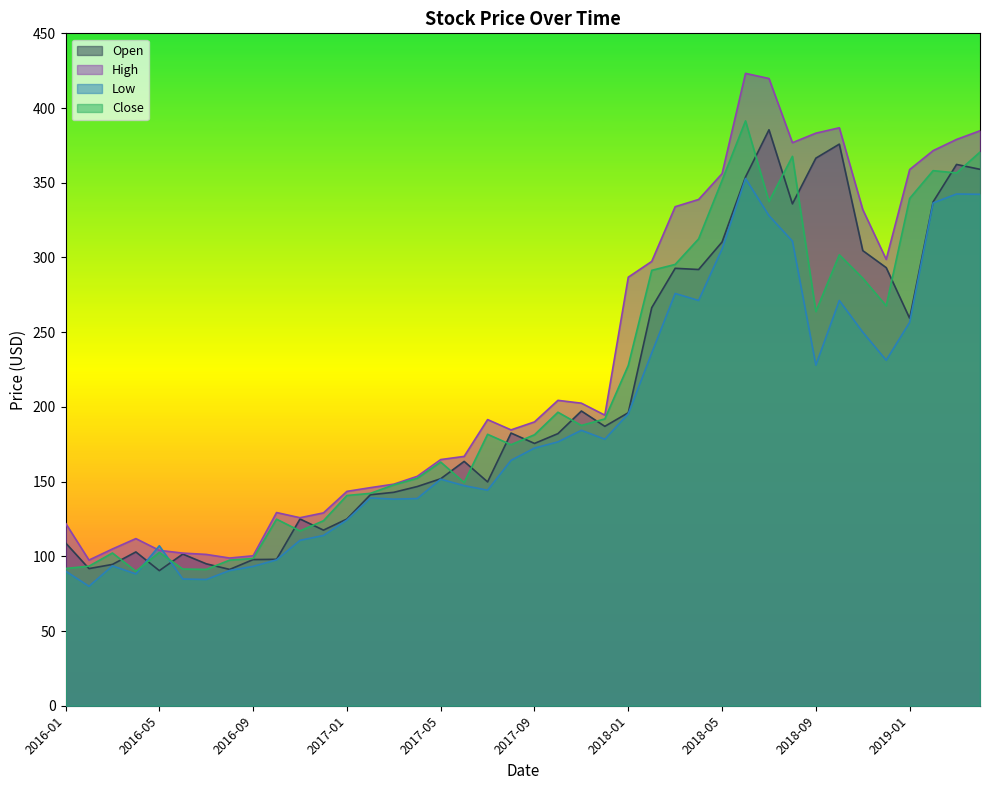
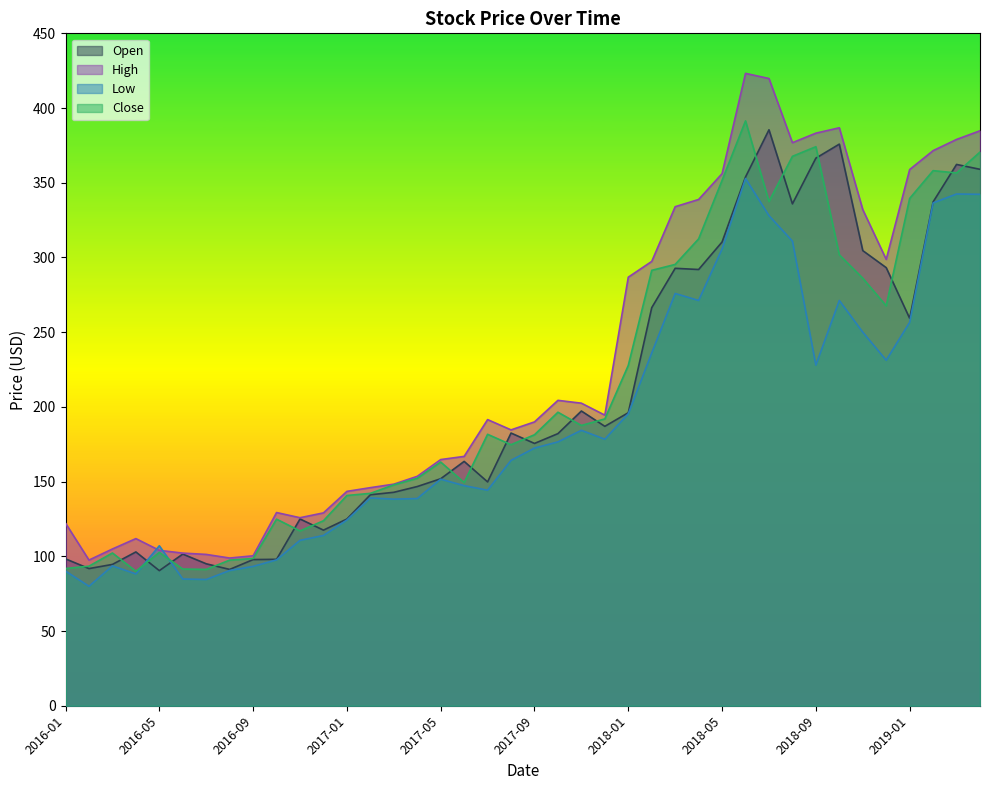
  {
    "Open": {
-     "2016-01": 109,
+     "2016-01": 98,
      "2016-05": 90,
      "2017-09": 176,
      "2018-05": 310,
      "2018-09": 366,
      "2019-01": 259
    },
    "High": {
      "2016-01": 122,
      "2016-09": 100,
      "2017-01": 143,
      "2017-09": 190,
      "2018-01": 287,
      "2018-05": 356,
      "2018-09": 383,
      "2019-01": 359
    },
    "Low": {
      "2016-01": 90,
      "2016-05": 107,
      "2016-09": 93,
      "2017-09": 172,
      "2018-05": 306,
      "2018-09": 228,
      "2019-01": 257
    },
    "Close": {
      "2016-01": 92,
      "2017-01": 141,
      "2017-09": 181,
      "2018-01": 228,
      "2018-05": 352,
-     "2018-09": 264,
+     "2018-09": 374,
      "2019-01": 340
    }
  }
